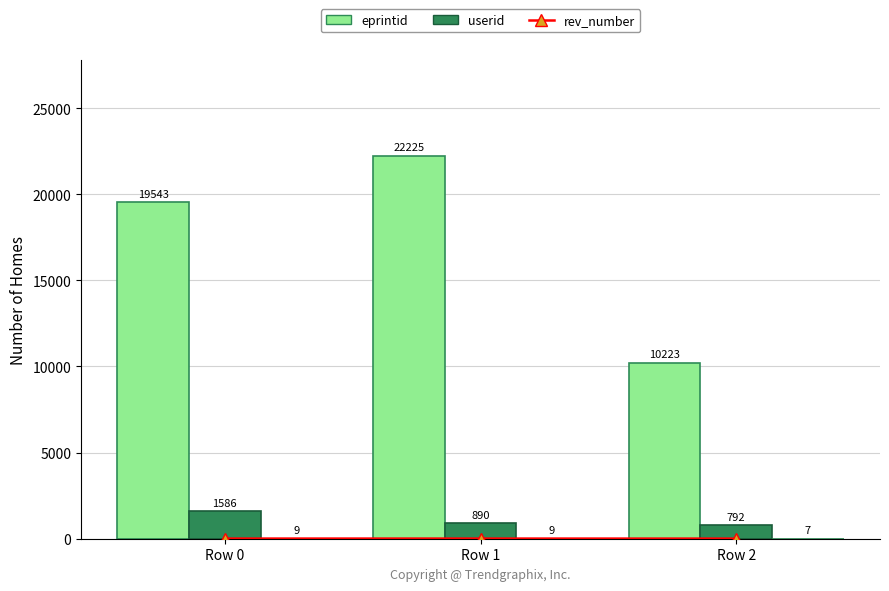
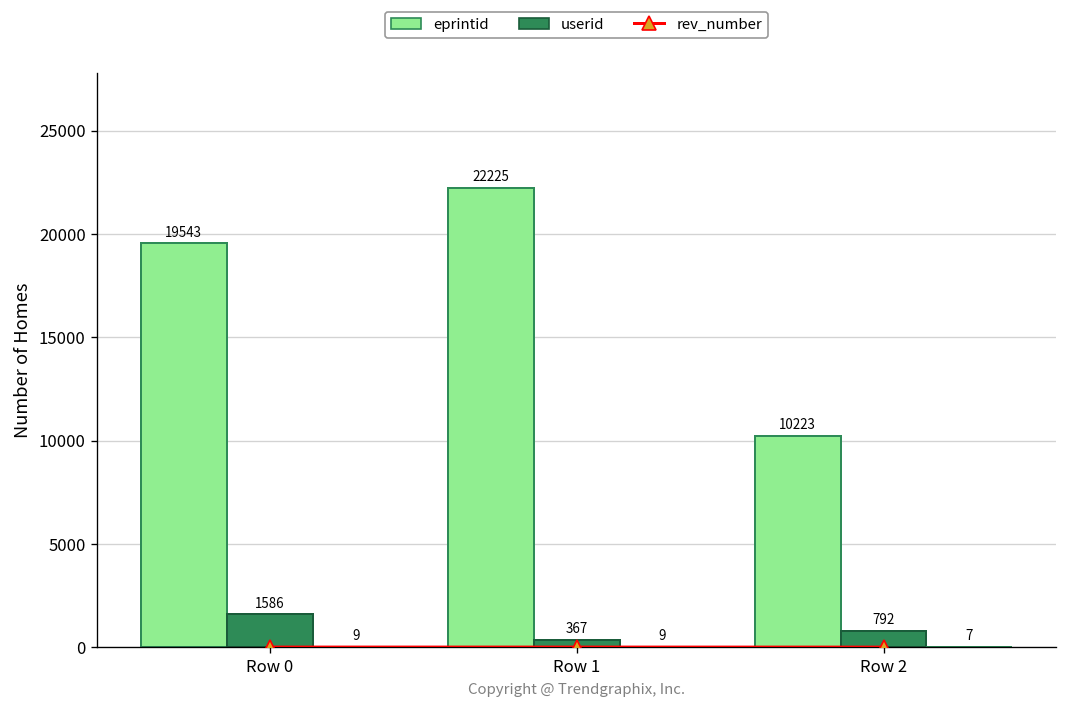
  {
    "userid": {
      "Row 0": 1586,
-     "Row 1": 890,
+     "Row 1": 367,
      "Row 2": 792
    }
  }
